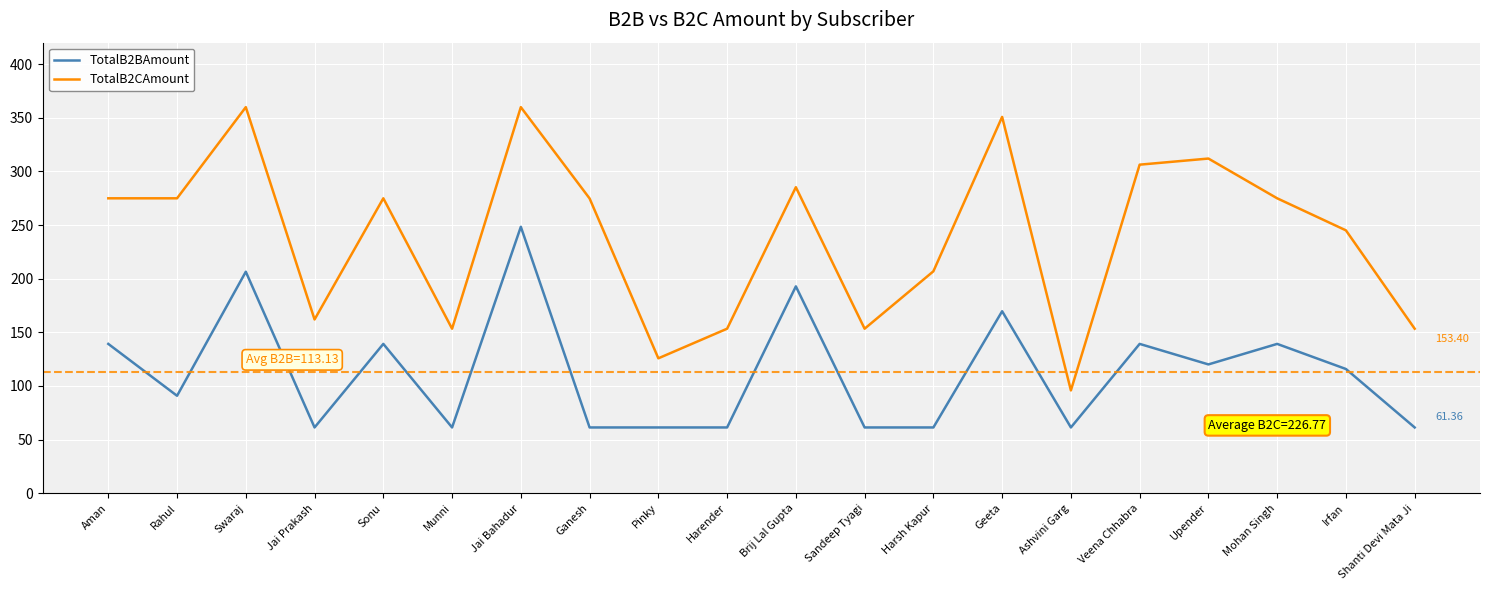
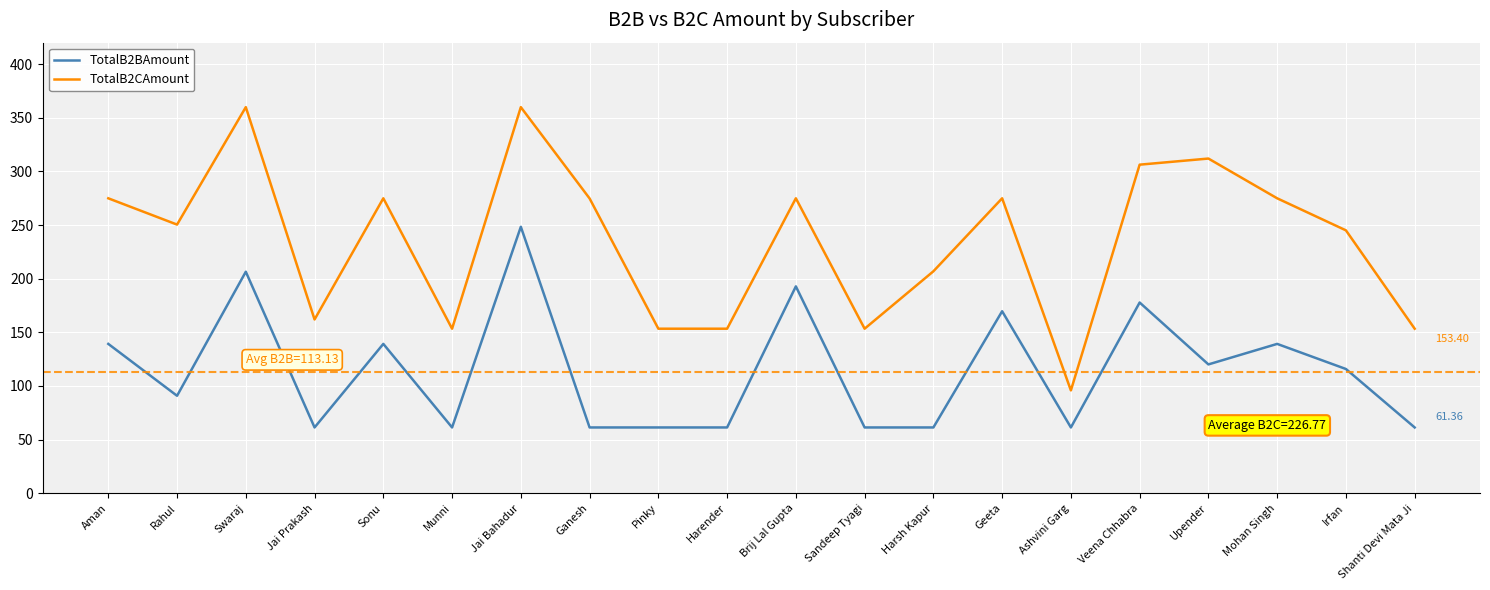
  {
    "TotalB2BAmount": {
      "Aman": 139,
      "Rahul": 91,
      "Swaraj": 207,
      "Jai Prakash": 61,
      "Sonu": 139,
      "Munni": 61,
      "Jai Bahadur": 248,
      "Ganesh": 61,
      "Pinky": 61,
      "Harender": 61,
      "Brij Lal Gupta": 193,
      "Sandeep Tyagi": 61,
      "Harsh Kapur": 61,
      "Geeta": 170,
      "Ashvini Garg": 61,
-     "Veena Chhabra": 139,
+     "Veena Chhabra": 178,
      "Upender": 120,
      "Mohan Singh": 139,
      "Irfan": 116
    },
    "TotalB2CAmount": {
      "Aman": 275,
-     "Rahul": 275,
+     "Rahul": 250,
      "Swaraj": 360,
      "Jai Prakash": 162,
      "Sonu": 275,
      "Munni": 153,
      "Jai Bahadur": 360,
      "Ganesh": 275,
-     "Pinky": 126,
+     "Pinky": 153,
      "Harender": 153,
-     "Brij Lal Gupta": 285,
+     "Brij Lal Gupta": 275,
      "Sandeep Tyagi": 153,
      "Harsh Kapur": 207,
-     "Geeta": 351,
+     "Geeta": 275,
      "Ashvini Garg": 96,
      "Veena Chhabra": 306,
      "Upender": 312,
      "Mohan Singh": 275,
      "Irfan": 245
    }
  }
